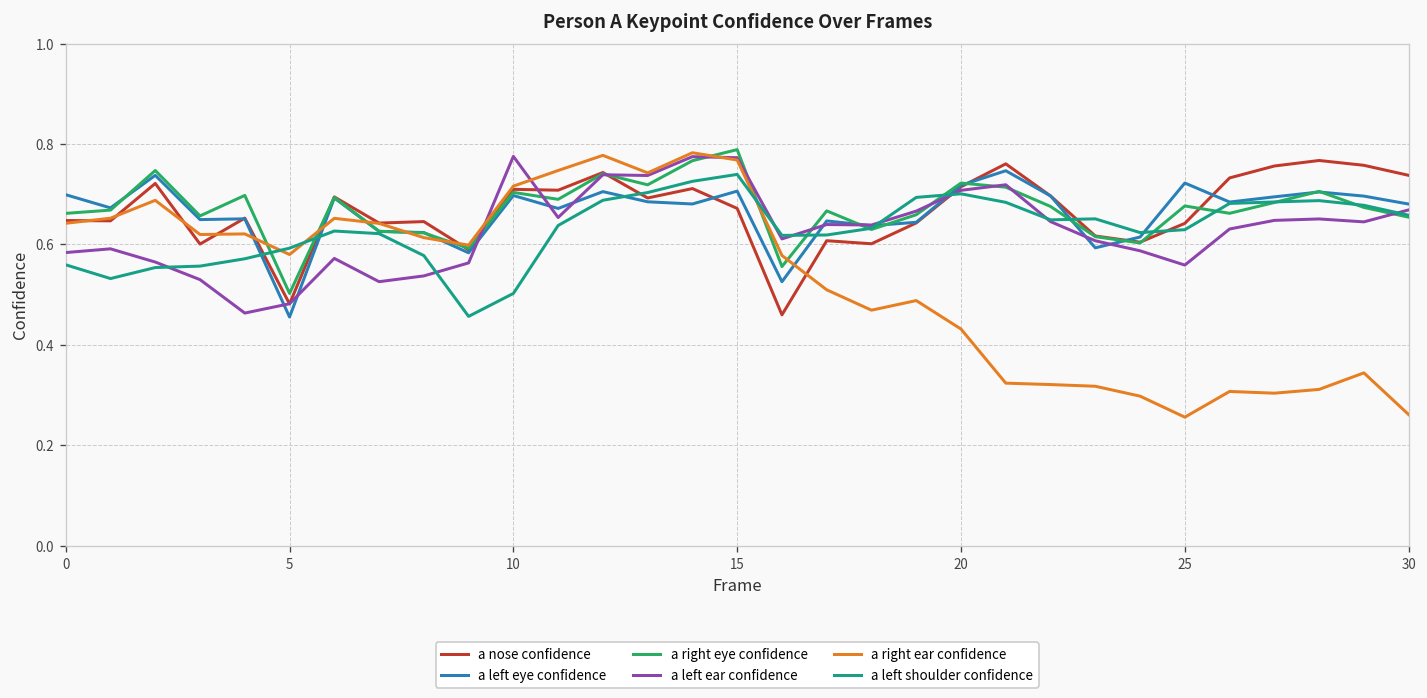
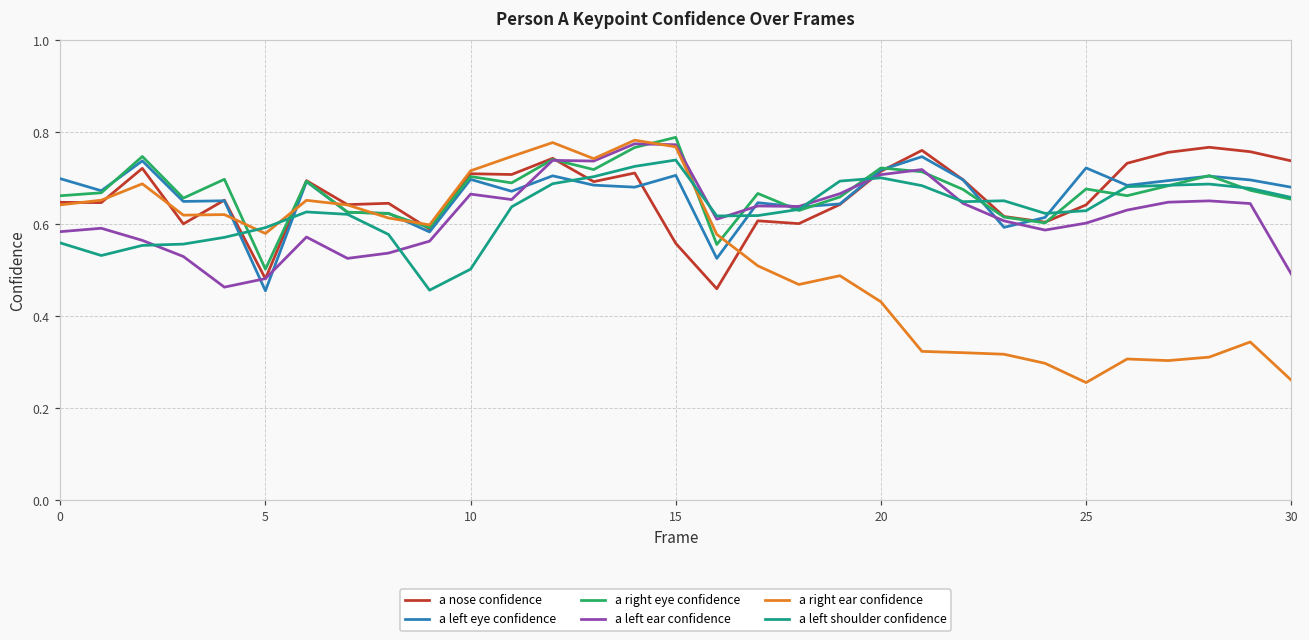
  {
    "a nose confidence": {
      "10": 0.71,
-     "15": 0.67,
+     "15": 0.56,
      "25": 0.64,
      "30": 0.74
    },
    "a left eye confidence": {
      "0": 0.70,
      "5": 0.46,
      "10": 0.70,
      "15": 0.71,
      "25": 0.72,
      "30": 0.68
    },
    "a left ear confidence": {
      "0": 0.58,
-     "10": 0.78,
+     "10": 0.67,
      "20": 0.71,
-     "25": 0.56,
-     "30": 0.67
+     "25": 0.60,
+     "30": 0.49
    },
    "a right ear confidence": {
      "5": 0.58,
      "10": 0.72,
      "20": 0.43,
      "25": 0.26,
      "30": 0.26
    }
  }
